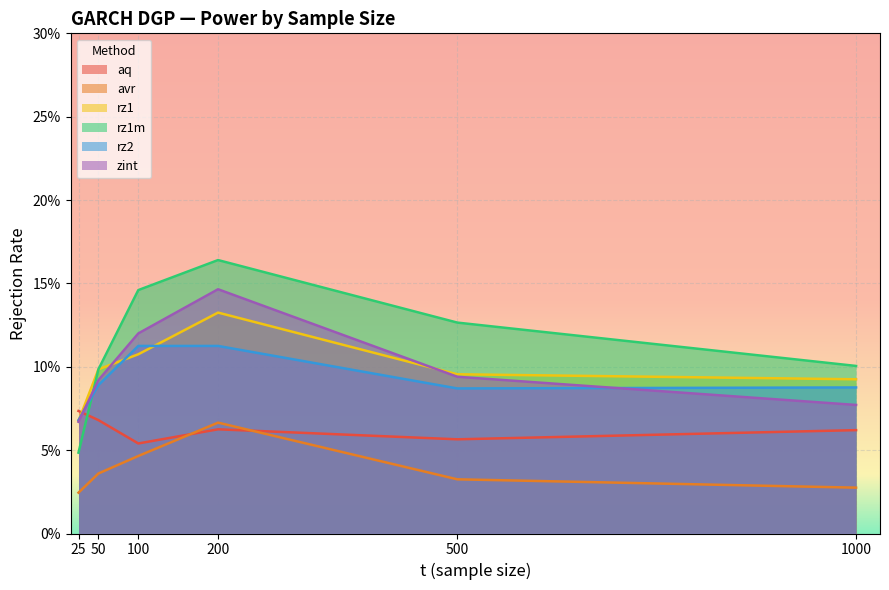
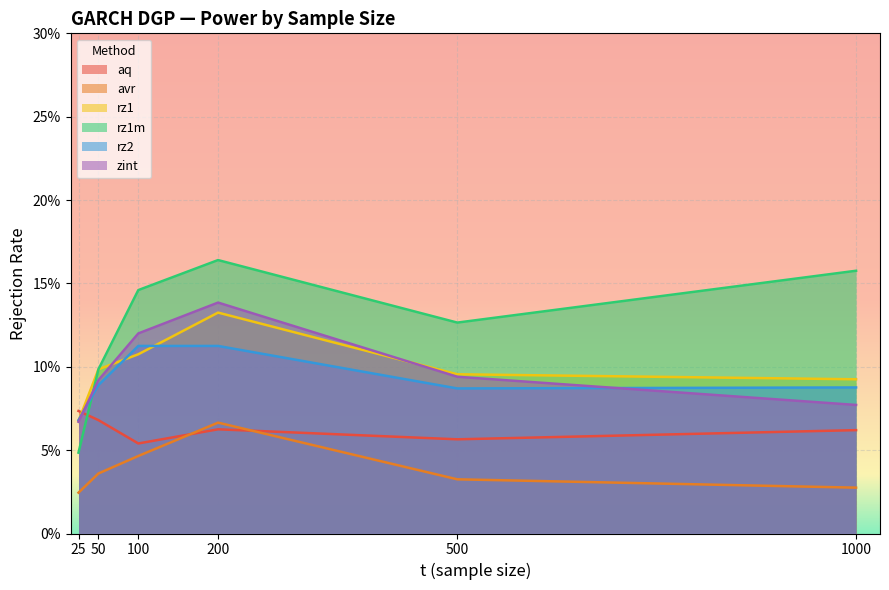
  {
    "rz1": {
      "100": "10.8%",
      "200": "13.3%",
      "1000": "9.3%"
    },
    "rz1m": {
      "25": "4.9%",
      "100": "14.6%",
      "200": "16.4%",
      "500": "12.7%",
-     "1000": "10.1%"
+     "1000": "15.8%"
    },
    "rz2": {
      "50": "8.9%",
      "100": "11.3%",
      "200": "11.3%",
      "500": "8.7%",
      "1000": "8.8%"
    },
    "zint": {
      "50": "9.2%",
      "100": "12.0%",
-     "200": "14.6%",
+     "200": "13.9%",
      "1000": "7.7%"
    }
  }
